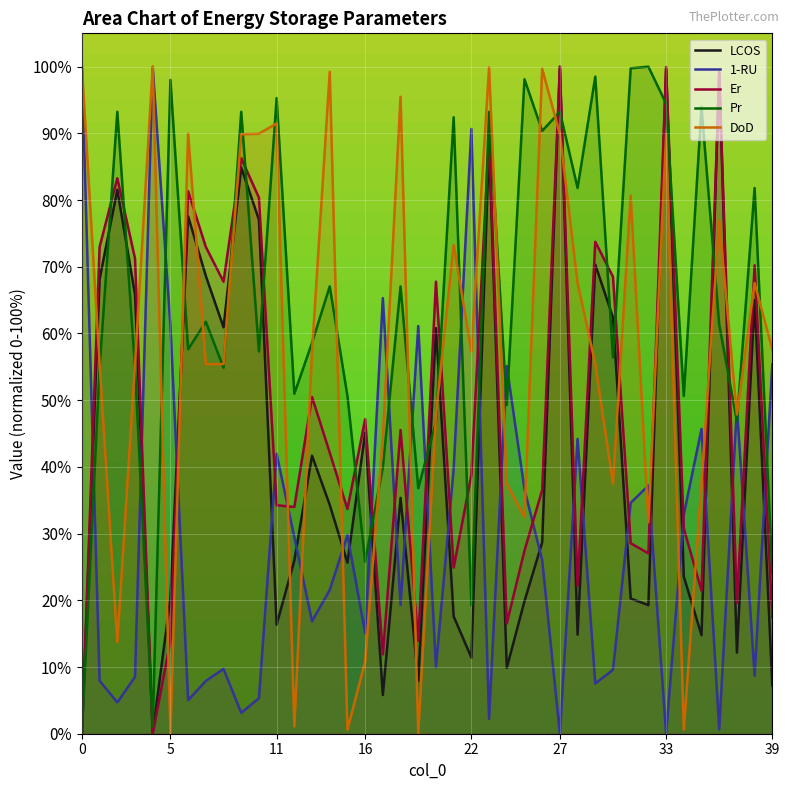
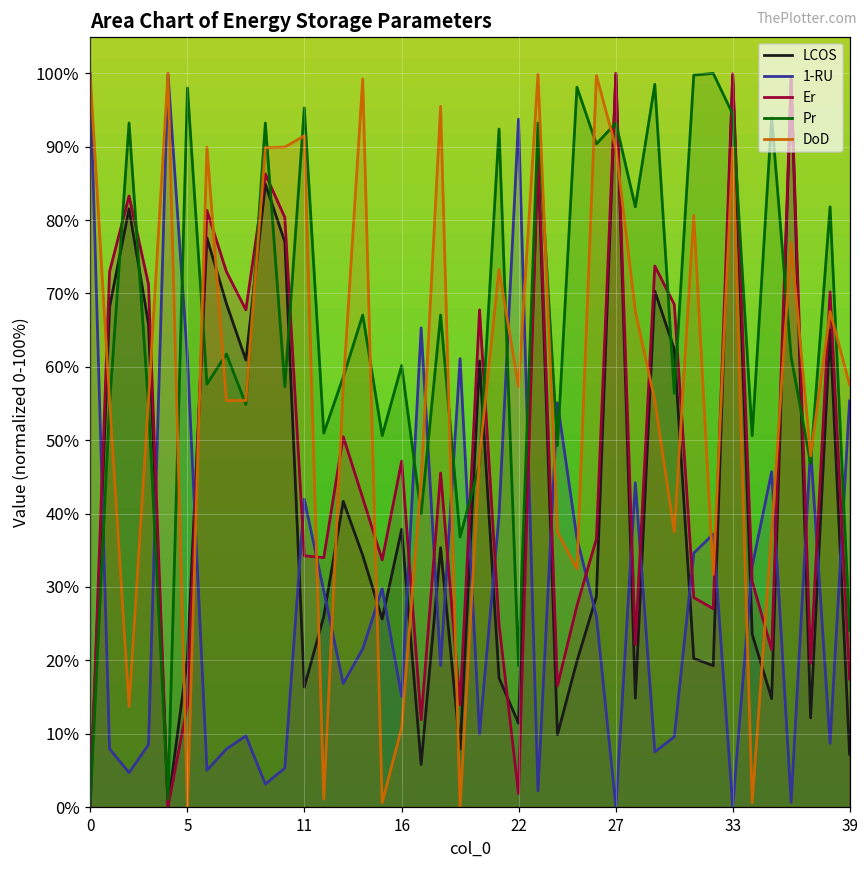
  {
    "LCOS": {
      "5": "20%",
      "11": "16%",
-     "16": "45%",
+     "16": "38%",
      "22": "11%",
      "39": "7%"
    },
    "1-RU": {
      "5": "61%",
      "11": "42%",
      "16": "15%",
-     "22": "91%",
+     "22": "94%",
      "27": "0%",
      "33": "0%",
      "39": "55%"
    },
    "Er": {
      "5": "14%",
      "11": "34%",
      "16": "47%",
-     "22": "39%",
+     "22": "2%",
      "39": "17%"
    },
    "Pr": {
      "5": "98%",
      "11": "95%",
-     "16": "26%",
+     "16": "60%",
      "22": "19%",
      "27": "93%",
      "33": "94%",
      "39": "24%"
    },
    "DoD": {
      "5": "0%",
      "11": "91%",
      "16": "11%",
      "22": "57%",
      "27": "90%",
      "33": "90%",
      "39": "58%"
    }
  }
